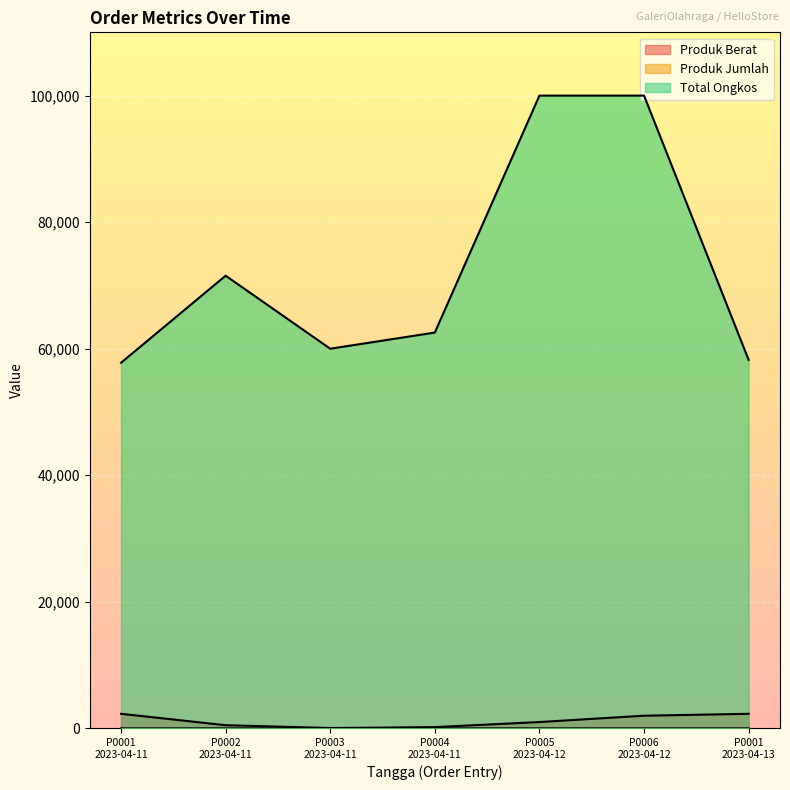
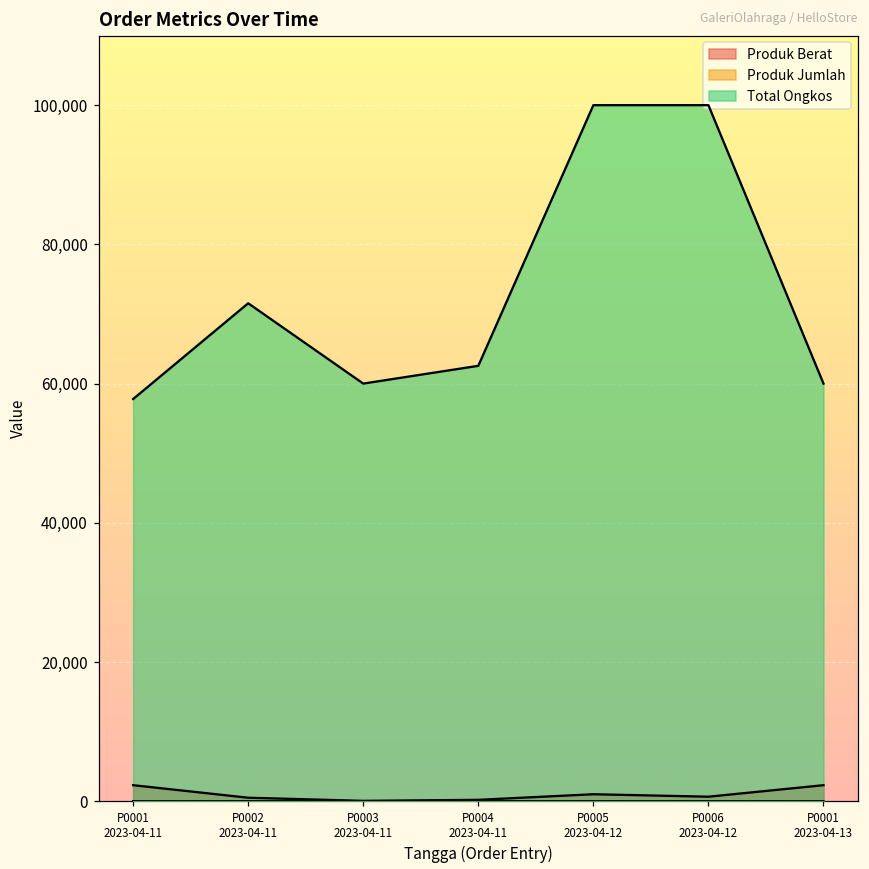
  {
    "Produk Berat": {
      "P0001 2023-04-11": "2,000",
      "P0002 2023-04-11": "1,000",
      "P0005 2023-04-12": "1,000",
-     "P0006 2023-04-12": "2,000",
+     "P0006 2023-04-12": "1,000",
      "P0001 2023-04-13": "2,000"
    },
    "Produk Jumlah": {
      "P0001 2023-04-11": "0",
      "P0002 2023-04-11": "0",
      "P0005 2023-04-12": "0",
      "P0006 2023-04-12": "0",
      "P0001 2023-04-13": "0"
    },
    "Total Ongkos": {
      "P0001 2023-04-11": "58,000",
      "P0002 2023-04-11": "72,000",
      "P0003 2023-04-11": "60,000",
      "P0004 2023-04-11": "63,000",
      "P0005 2023-04-12": "100,000",
-     "P0001 2023-04-13": "58,000"
+     "P0001 2023-04-13": "60,000"
    }
  }
